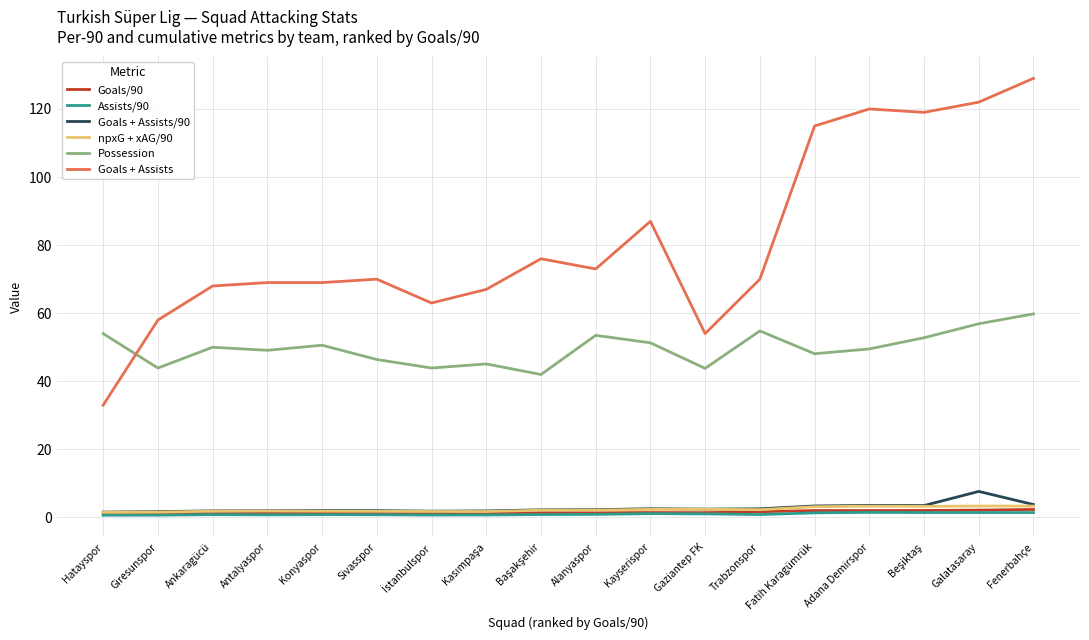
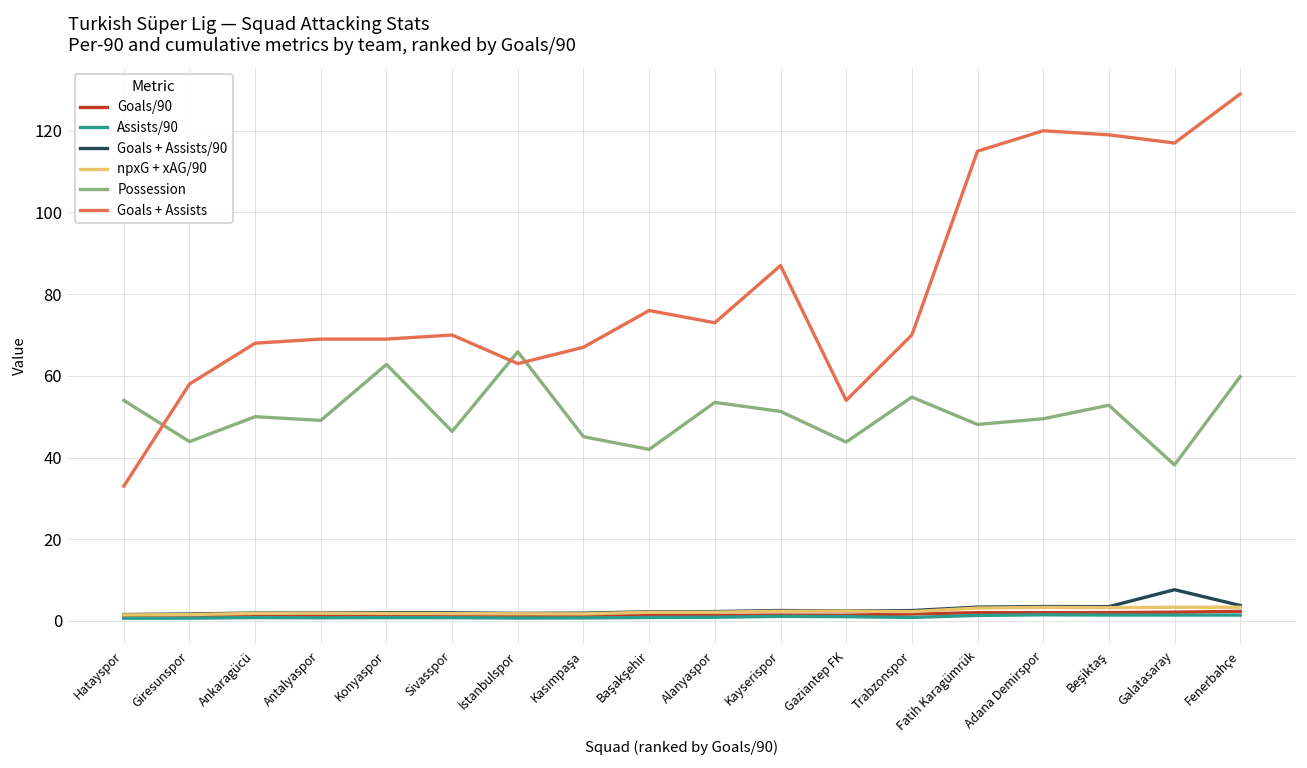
  {
    "Goals/90": {
      "Fenerbahçe": 2
    },
    "Assists/90": {
      "Trabzonspor": 1,
      "Fenerbahçe": 1
    },
    "Goals + Assists/90": {
      "Galatasaray": 8
    },
    "npxG + xAG/90": {
      "Galatasaray": 3
    },
    "Possession": {
      "Hatayspor": 54,
      "Giresunspor": 44,
      "Ankaragücü": 50,
      "Antalyaspor": 49,
-     "Konyaspor": 51,
+     "Konyaspor": 63,
      "Sivasspor": 46,
-     "İstanbulspor": 44,
+     "İstanbulspor": 66,
      "Kasımpaşa": 45,
      "Başakşehir": 42,
      "Alanyaspor": 54,
      "Kayserispor": 51,
      "Gaziantep FK": 44,
      "Trabzonspor": 55,
      "Fatih Karagümrük": 48,
      "Adana Demirspor": 50,
      "Beşiktaş": 53,
-     "Galatasaray": 57,
+     "Galatasaray": 38,
      "Fenerbahçe": 60
    },
    "Goals + Assists": {
      "Hatayspor": 33,
      "Giresunspor": 58,
      "Ankaragücü": 68,
      "Antalyaspor": 69,
      "Konyaspor": 69,
      "Sivasspor": 70,
      "İstanbulspor": 63,
      "Kasımpaşa": 67,
      "Başakşehir": 76,
      "Alanyaspor": 73,
      "Kayserispor": 87,
      "Gaziantep FK": 54,
      "Trabzonspor": 70,
      "Fatih Karagümrük": 115,
      "Adana Demirspor": 120,
      "Beşiktaş": 119,
-     "Galatasaray": 122,
+     "Galatasaray": 117,
      "Fenerbahçe": 129
    }
  }
